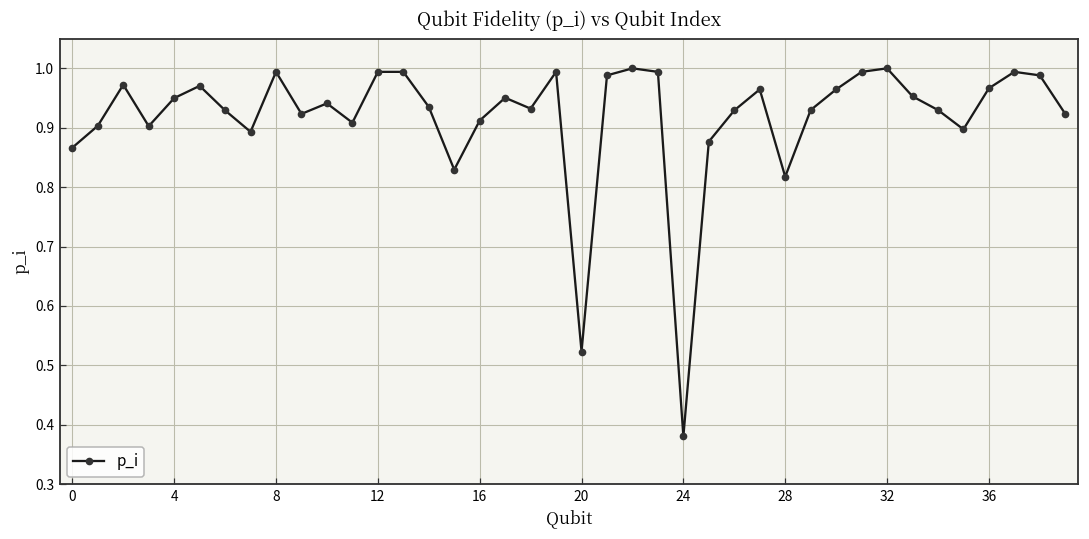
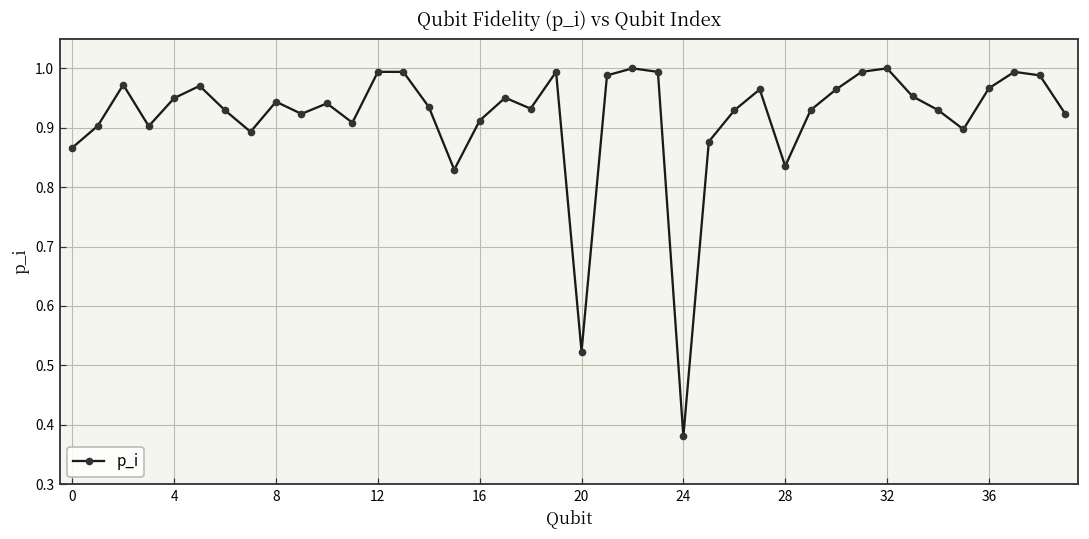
  {
    "0": 0.87,
    "4": 0.95,
-   "8": 0.99,
+   "8": 0.94,
    "12": 0.99,
    "16": 0.91,
    "20": 0.52,
    "24": 0.38,
-   "28": 0.82,
+   "28": 0.84,
    "32": 1.00,
    "36": 0.97
  }
